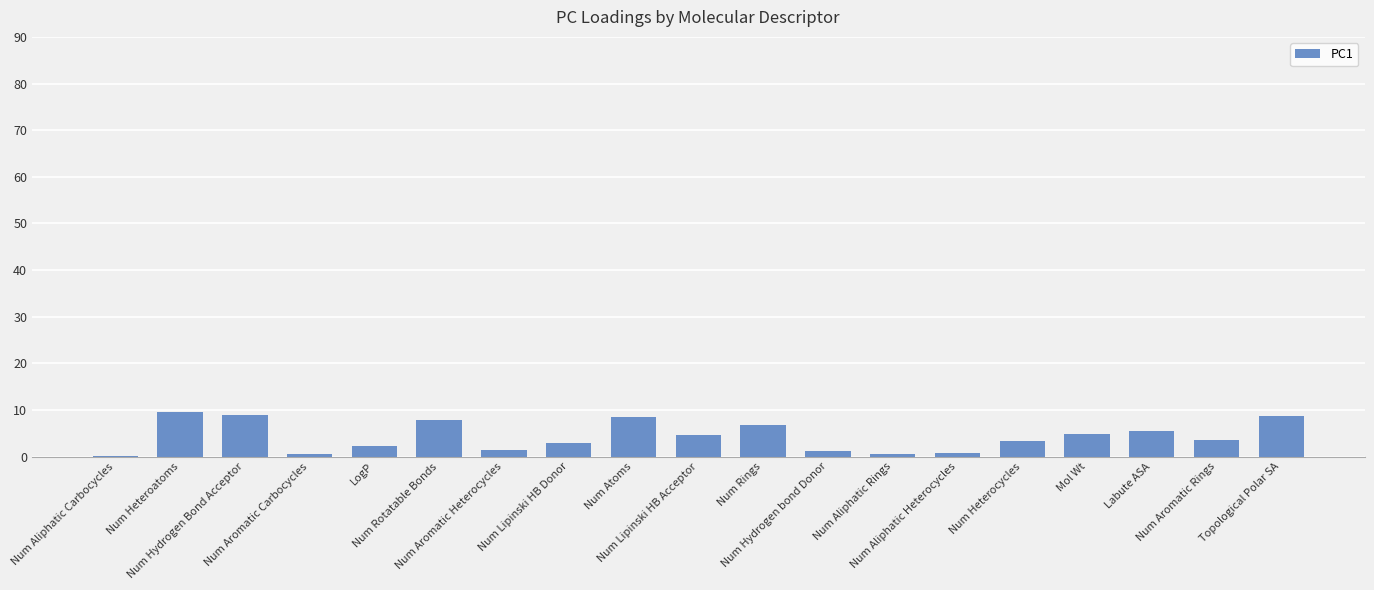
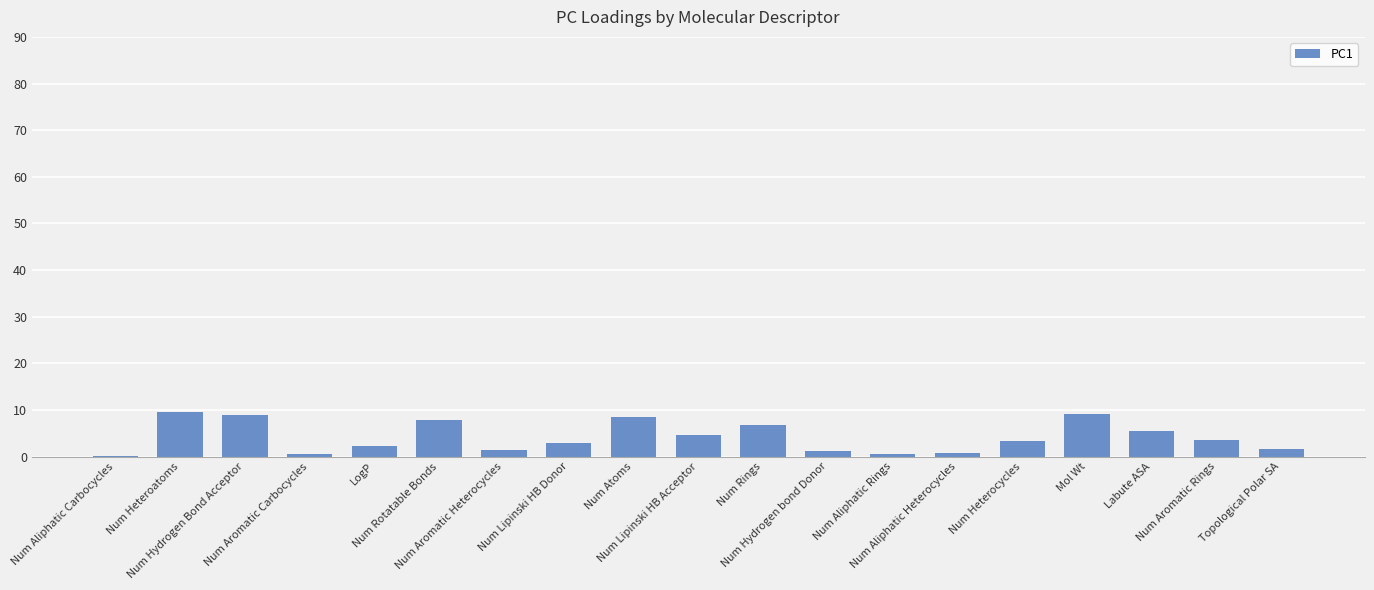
  {
    "Num Heteroatoms": 10,
    "Num Hydrogen Bond Acceptor": 9,
    "LogP": 2,
    "Num Rotatable Bonds": 8,
    "Num Aromatic Heterocycles": 1,
    "Num Lipinski HB Donor": 3,
    "Num Atoms": 8,
    "Num Lipinski HB Acceptor": 5,
    "Num Rings": 7,
    "Num Hydrogen bond Donor": 1,
    "Num Aliphatic Heterocycles": 1,
    "Num Heterocycles": 3,
-   "Mol Wt": 5,
+   "Mol Wt": 9,
    "Labute ASA": 5,
    "Num Aromatic Rings": 4,
-   "Topological Polar SA": 9
+   "Topological Polar SA": 2
  }
